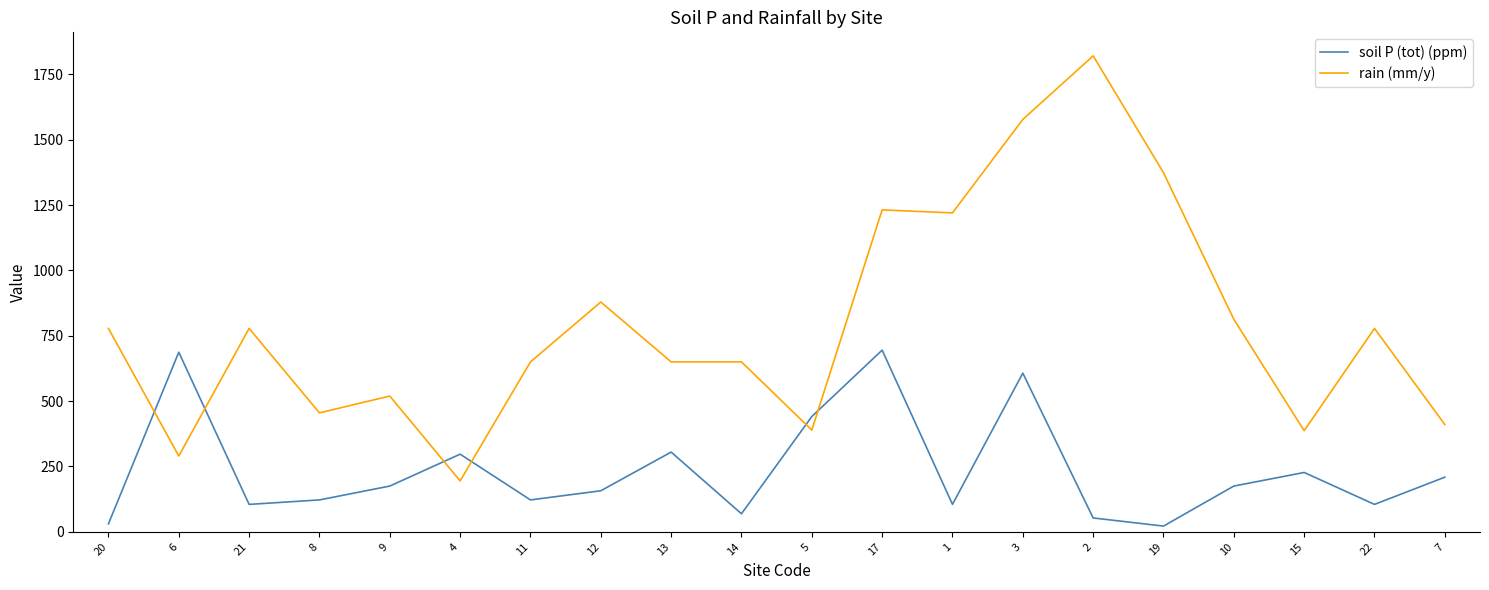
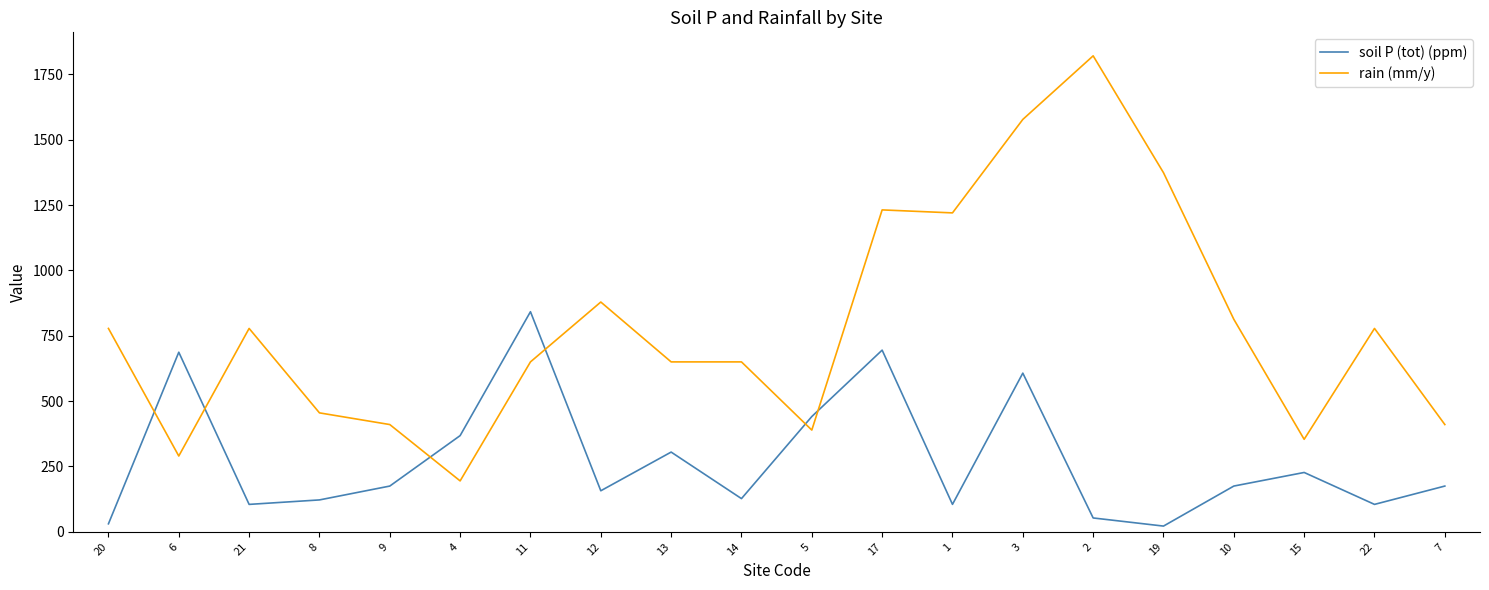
  {
    "soil P (tot) (ppm)": {
      "20": 30,
      "6": 690,
      "21": 100,
      "8": 120,
      "9": 180,
-     "4": 300,
-     "11": 120,
+     "4": 370,
+     "11": 840,
      "12": 160,
      "13": 310,
-     "14": 70,
+     "14": 130,
      "5": 440,
      "17": 700,
      "1": 110,
      "3": 610,
      "2": 50,
      "19": 20,
      "10": 180,
      "15": 230,
      "22": 100,
-     "7": 210
+     "7": 180
    },
    "rain (mm/y)": {
      "20": 780,
      "6": 290,
      "21": 780,
      "8": 460,
-     "9": 520,
+     "9": 410,
      "4": 190,
      "11": 650,
      "12": 880,
      "13": 650,
      "14": 650,
      "5": 390,
      "17": 1230,
      "1": 1220,
      "3": 1580,
      "2": 1820,
      "19": 1370,
      "10": 810,
-     "15": 390,
+     "15": 350,
      "22": 780,
      "7": 410
    }
  }
